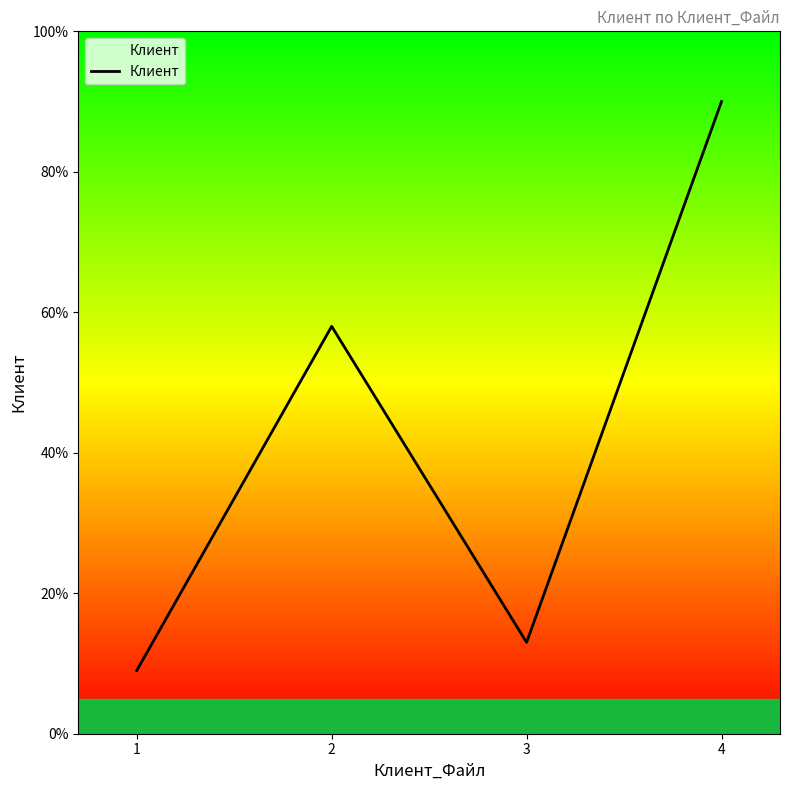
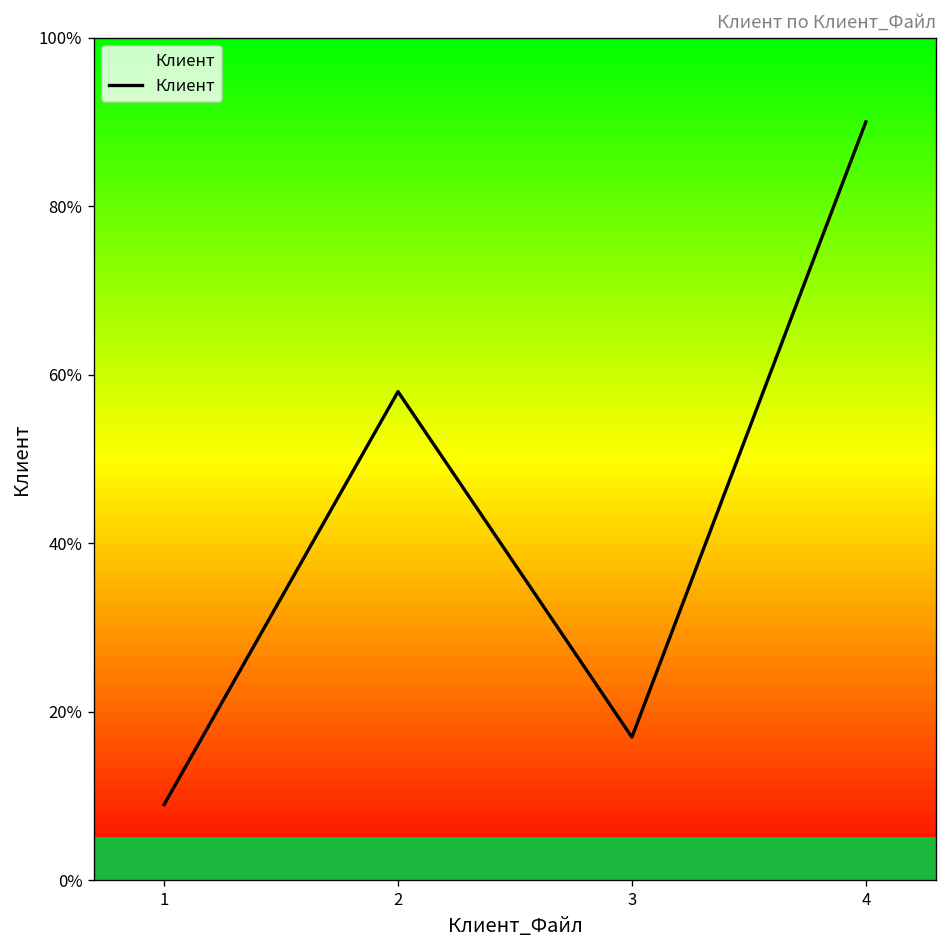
  {
    "1": "9%",
    "2": "58%",
-   "3": "13%",
+   "3": "17%",
    "4": "90%"
  }
